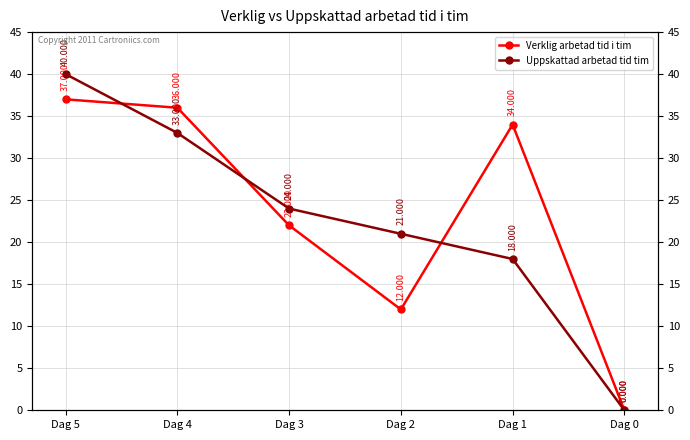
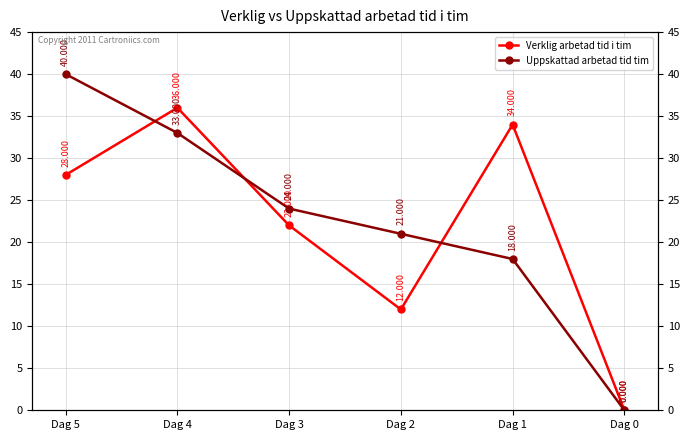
  {
    "Verklig arbetad tid i tim": {
-     "Dag 5": 37.000,
+     "Dag 5": 28.000,
      "Dag 4": 36.000,
      "Dag 2": 12.000,
      "Dag 1": 34.000
    },
    "Uppskattad arbetad tid tim": {
      "Dag 2": 21.000,
      "Dag 1": 18.000
    }
  }
